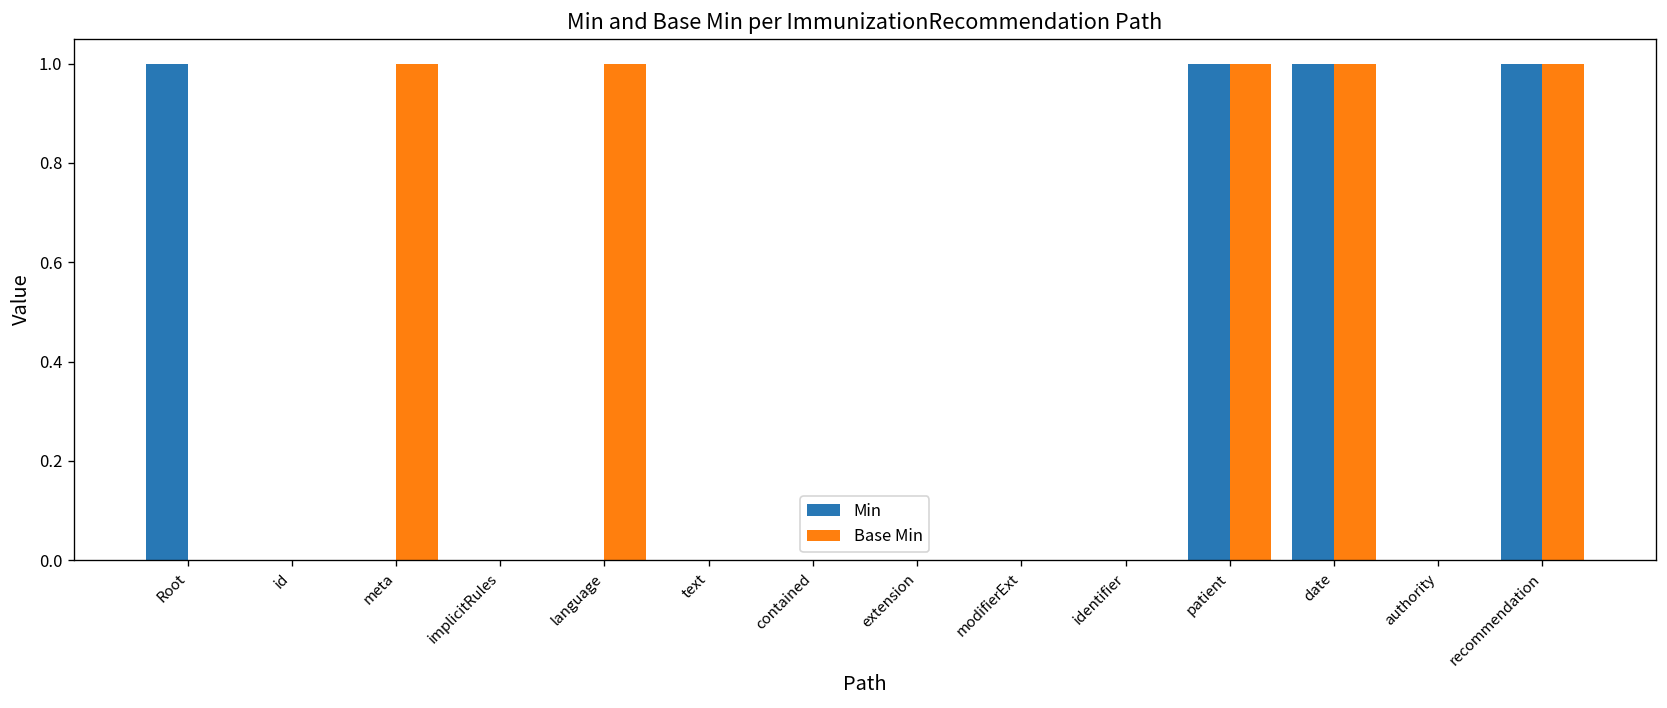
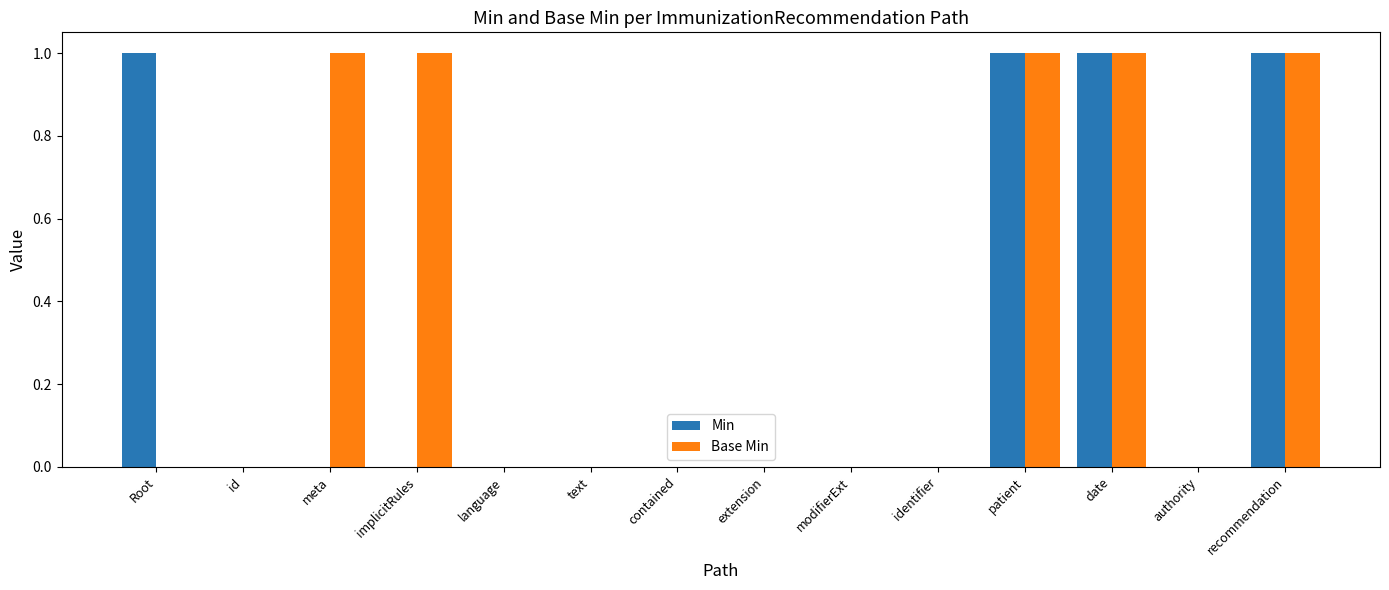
  {
    "Min": {
      "Root": 1,
      "id": 0,
      "meta": 0,
      "implicitRules": 0,
      "language": 0,
      "text": 0,
      "contained": 0,
      "extension": 0,
      "modifierExt": 0,
      "identifier": 0,
      "patient": 1,
      "date": 1,
      "authority": 0,
      "recommendation": 1
    },
    "Base Min": {
      "Root": 0,
      "id": 0,
      "meta": 1,
-     "implicitRules": 0,
-     "language": 1,
+     "implicitRules": 1,
+     "language": 0,
      "text": 0,
      "contained": 0,
      "extension": 0,
      "modifierExt": 0,
      "identifier": 0,
      "patient": 1,
      "date": 1,
      "authority": 0,
      "recommendation": 1
    }
  }
